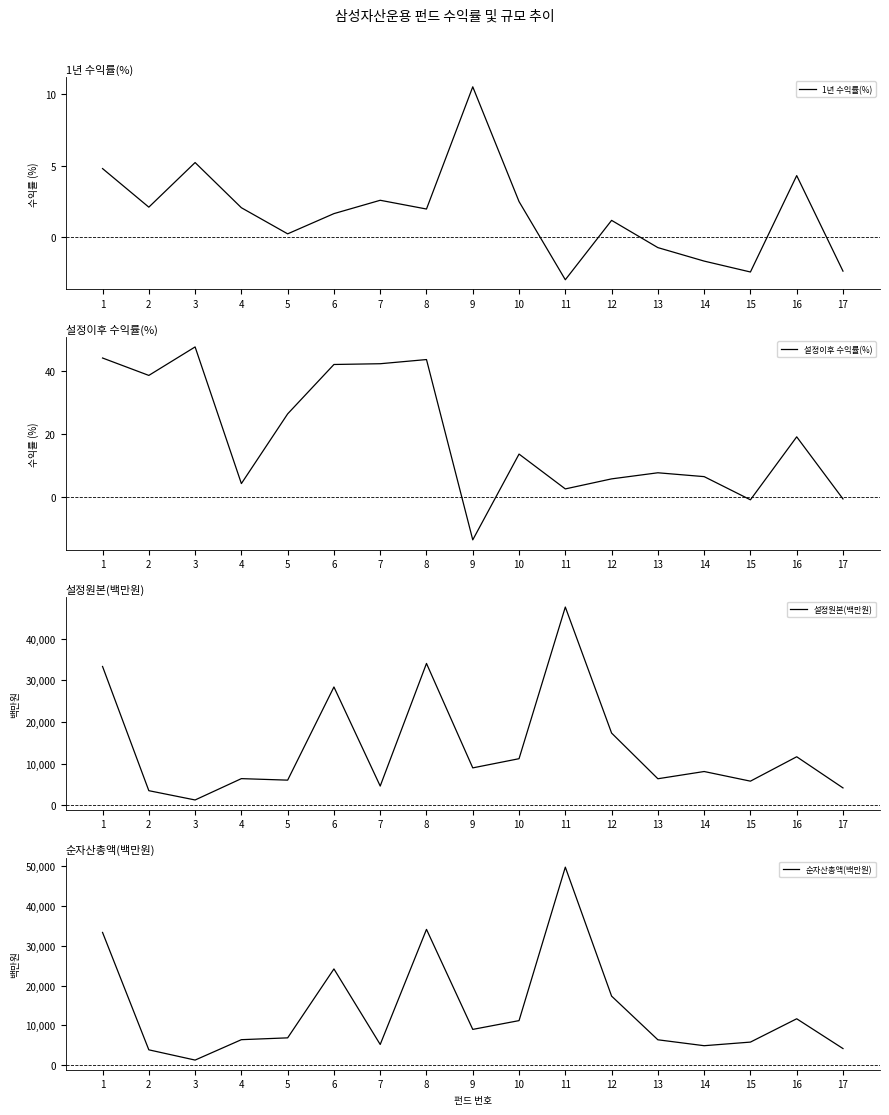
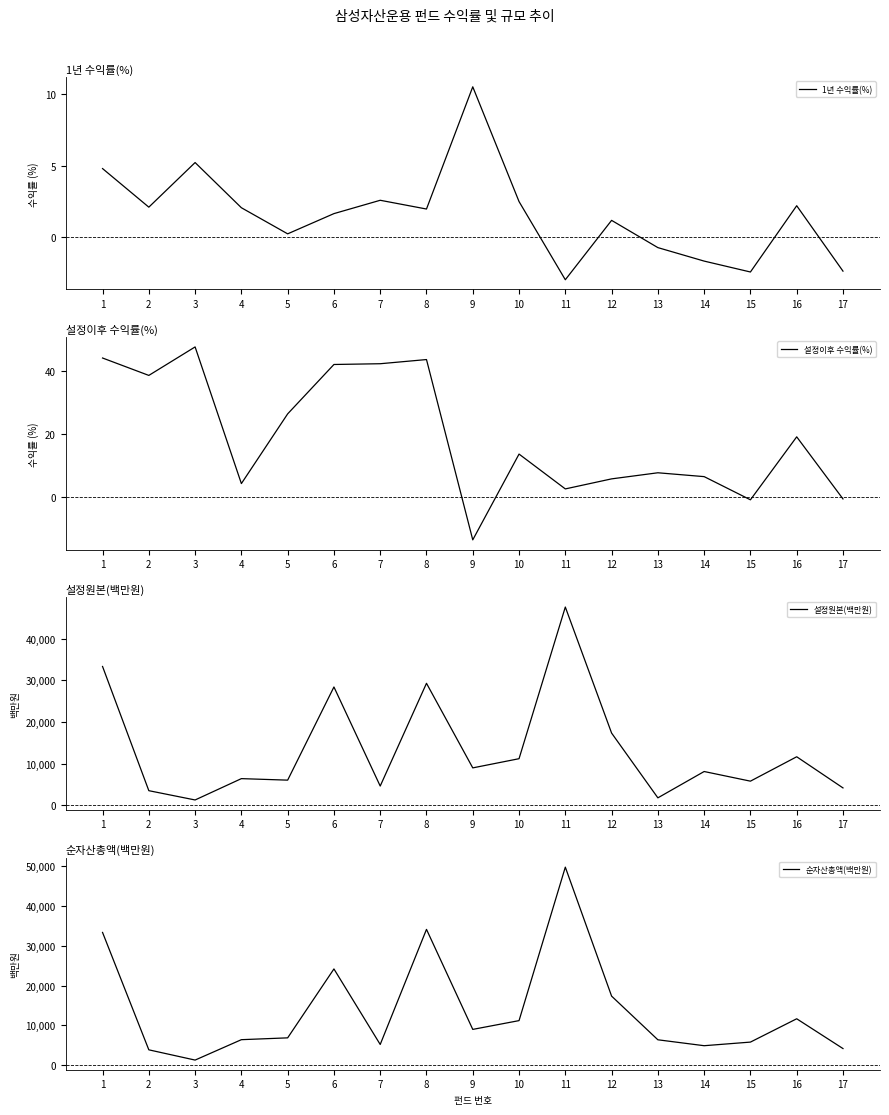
  {
    "1년 수익률(%)": {
      "1": "4.8",
      "2": "2.1",
      "3": "5.2",
      "4": "2.1",
      "5": "0.2",
      "6": "1.7",
      "7": "2.6",
      "8": "2.0",
      "9": "10.5",
      "10": "2.5",
      "11": "-3.0",
      "12": "1.2",
      "13": "-0.7",
      "14": "-1.7",
      "15": "-2.4",
-     "16": "4.3",
+     "16": "2.2",
      "17": "-2.4"
    },
    "설정이후 수익률(%)": {
      "1": "44",
      "2": "39",
      "3": "48",
      "4": "4",
      "5": "26",
      "6": "42",
      "7": "42",
      "8": "44",
      "9": "-13",
      "10": "14",
      "11": "3",
      "12": "6",
      "13": "8",
      "14": "7",
      "15": "-1",
      "16": "19",
      "17": "-1"
    },
    "설정원본(백만원)": {
      "1": "33,000",
      "2": "4,000",
      "3": "1,000",
      "4": "6,000",
      "5": "6,000",
      "6": "28,000",
      "7": "5,000",
-     "8": "34,000",
+     "8": "29,000",
      "9": "9,000",
      "10": "11,000",
      "11": "48,000",
      "12": "17,000",
-     "13": "6,000",
+     "13": "2,000",
      "14": "8,000",
      "15": "6,000",
      "16": "12,000",
      "17": "4,000"
    },
    "순자산총액(백만원)": {
      "1": "33,000",
      "2": "4,000",
      "3": "1,000",
      "4": "6,000",
      "5": "7,000",
      "6": "24,000",
      "7": "5,000",
      "8": "34,000",
      "9": "9,000",
      "10": "11,000",
      "11": "50,000",
      "12": "17,000",
      "13": "6,000",
      "14": "5,000",
      "15": "6,000",
      "16": "12,000",
      "17": "4,000"
    }
  }
